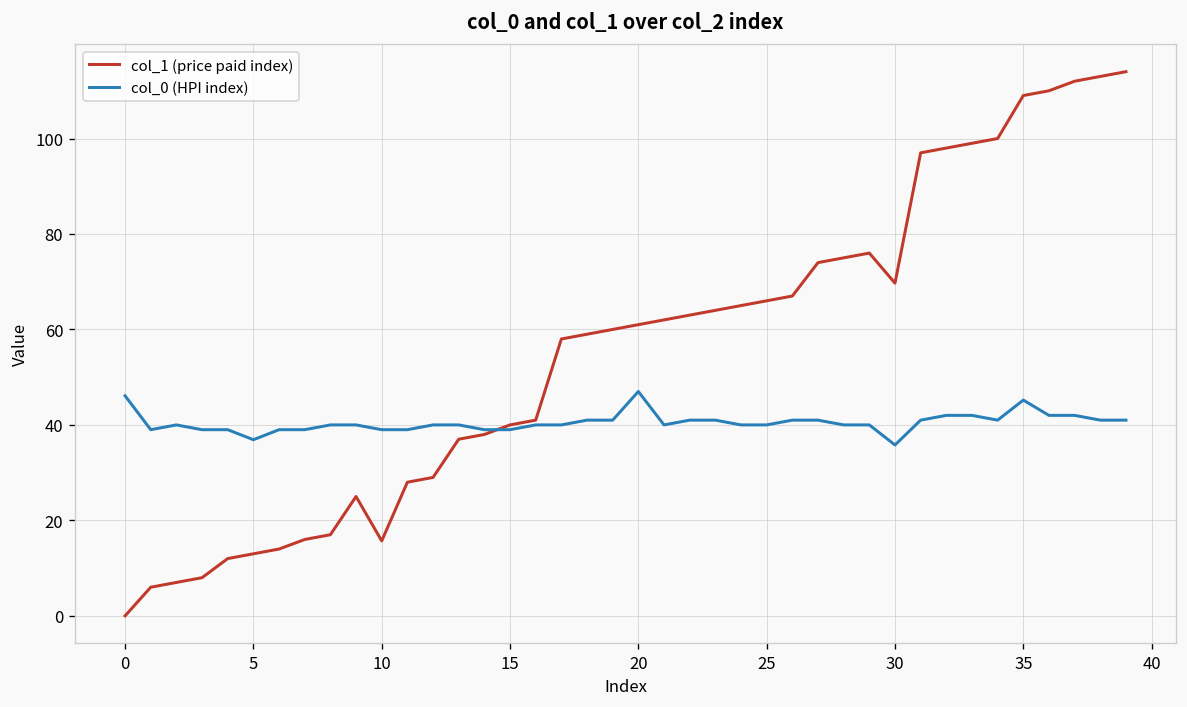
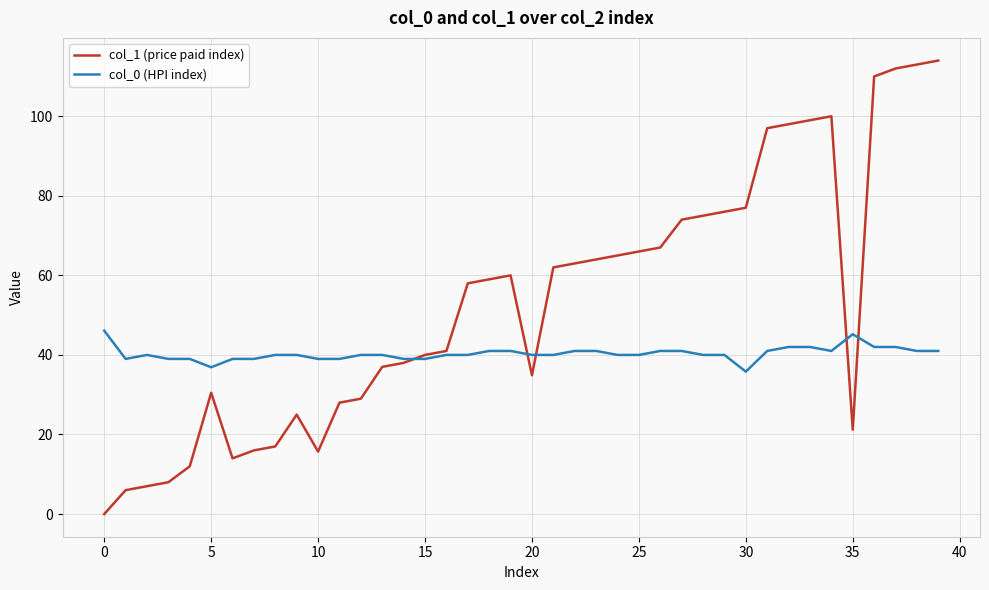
  {
    "col_1 (price paid index)": {
      "0": 0,
-     "5": 13,
+     "5": 31,
      "10": 16,
      "15": 40,
-     "20": 61,
+     "20": 35,
      "25": 66,
-     "30": 70,
-     "35": 109
+     "30": 77,
+     "35": 21
    },
    "col_0 (HPI index)": {
      "0": 46,
      "5": 37,
      "10": 39,
      "15": 39,
-     "20": 47,
+     "20": 40,
      "25": 40,
      "30": 36,
      "35": 45
    }
  }
